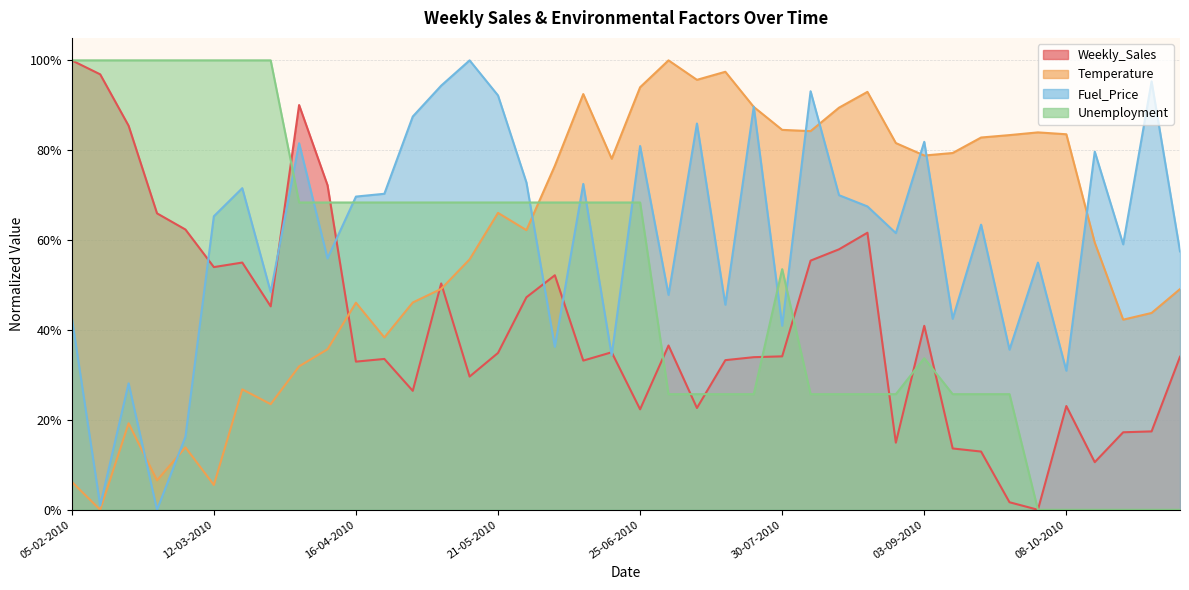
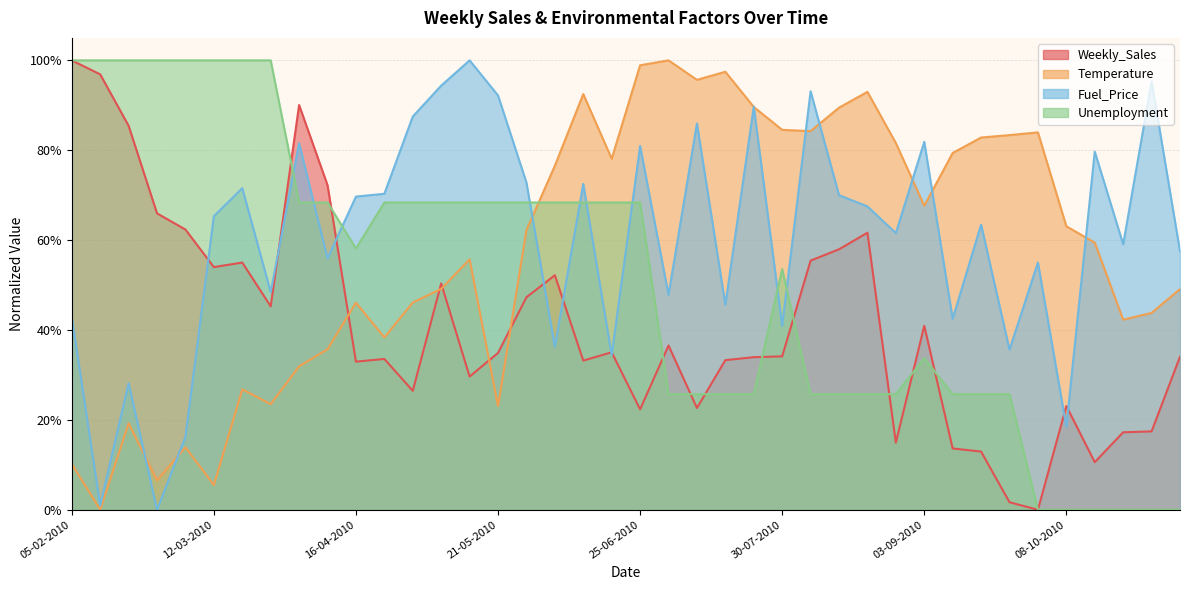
  {
    "Weekly_Sales": {
      "12-03-2010": "54%",
      "16-04-2010": "33%",
      "21-05-2010": "35%",
      "25-06-2010": "22%",
      "30-07-2010": "34%",
      "03-09-2010": "41%",
      "08-10-2010": "23%"
    },
    "Temperature": {
-     "05-02-2010": "6%",
+     "05-02-2010": "10%",
      "12-03-2010": "6%",
      "16-04-2010": "46%",
-     "21-05-2010": "66%",
-     "25-06-2010": "94%",
+     "21-05-2010": "23%",
+     "25-06-2010": "99%",
      "30-07-2010": "85%",
-     "03-09-2010": "79%",
-     "08-10-2010": "84%"
+     "03-09-2010": "68%",
+     "08-10-2010": "63%"
    },
    "Fuel_Price": {
      "05-02-2010": "43%",
      "12-03-2010": "65%",
      "16-04-2010": "70%",
      "21-05-2010": "92%",
      "25-06-2010": "81%",
      "30-07-2010": "41%",
      "03-09-2010": "82%",
-     "08-10-2010": "31%"
+     "08-10-2010": "18%"
    },
    "Unemployment": {
      "12-03-2010": "100%",
-     "16-04-2010": "68%",
+     "16-04-2010": "58%",
      "21-05-2010": "68%",
      "25-06-2010": "68%",
      "30-07-2010": "54%",
      "03-09-2010": "34%",
      "08-10-2010": "0%"
    }
  }
